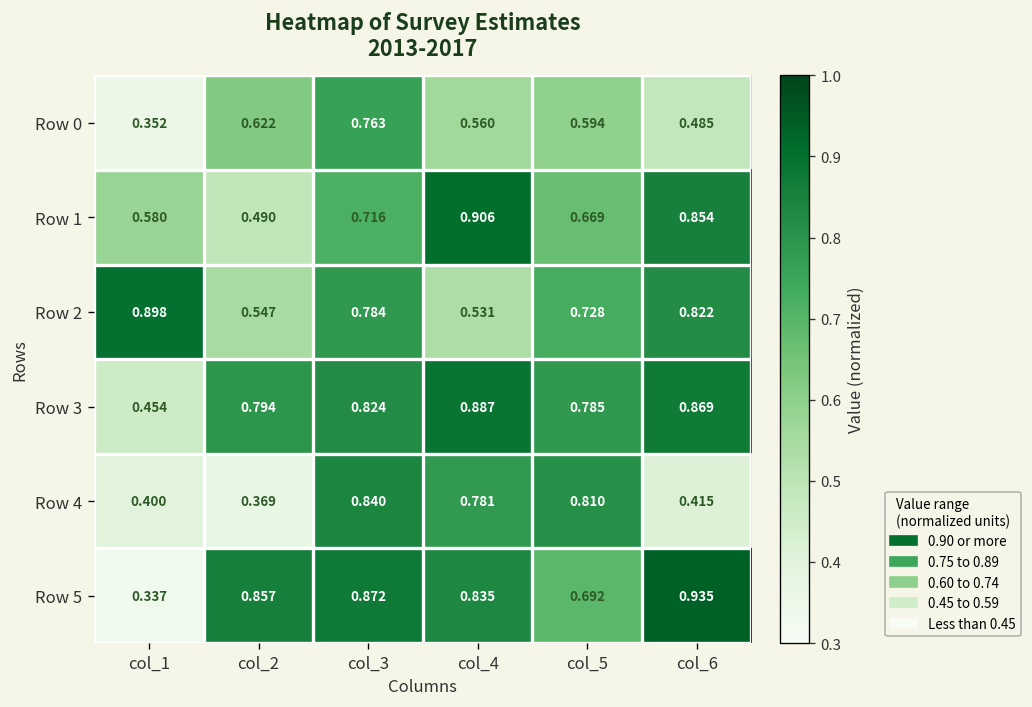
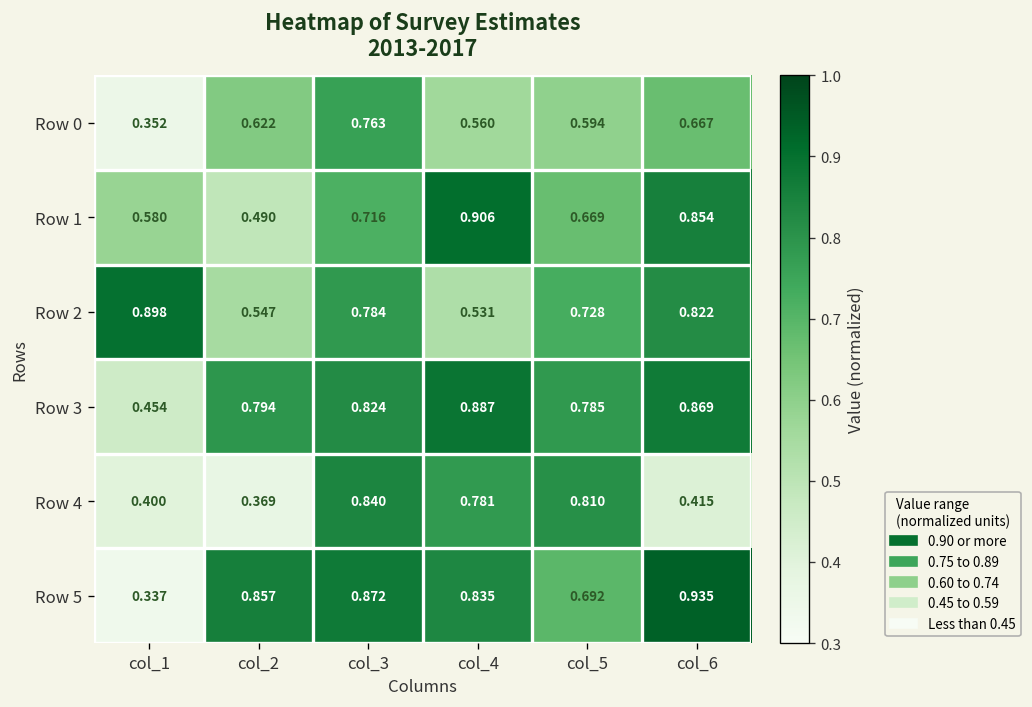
  {
    "Row 0": {
      "col_1": 0.352,
      "col_2": 0.622,
      "col_3": 0.763,
      "col_4": 0.560,
      "col_5": 0.594,
-     "col_6": 0.485
+     "col_6": 0.667
    },
    "Row 1": {
      "col_1": 0.580,
      "col_2": 0.490,
      "col_3": 0.716,
      "col_4": 0.906,
      "col_5": 0.669,
      "col_6": 0.854
    },
    "Row 2": {
      "col_1": 0.898,
      "col_2": 0.547,
      "col_3": 0.784,
      "col_4": 0.531,
      "col_5": 0.728,
      "col_6": 0.822
    },
    "Row 3": {
      "col_1": 0.454,
      "col_2": 0.794,
      "col_3": 0.824,
      "col_4": 0.887,
      "col_5": 0.785,
      "col_6": 0.869
    },
    "Row 4": {
      "col_1": 0.400,
      "col_2": 0.369,
      "col_3": 0.840,
      "col_4": 0.781,
      "col_5": 0.810,
      "col_6": 0.415
    },
    "Row 5": {
      "col_1": 0.337,
      "col_2": 0.857,
      "col_3": 0.872,
      "col_4": 0.835,
      "col_5": 0.692,
      "col_6": 0.935
    }
  }
